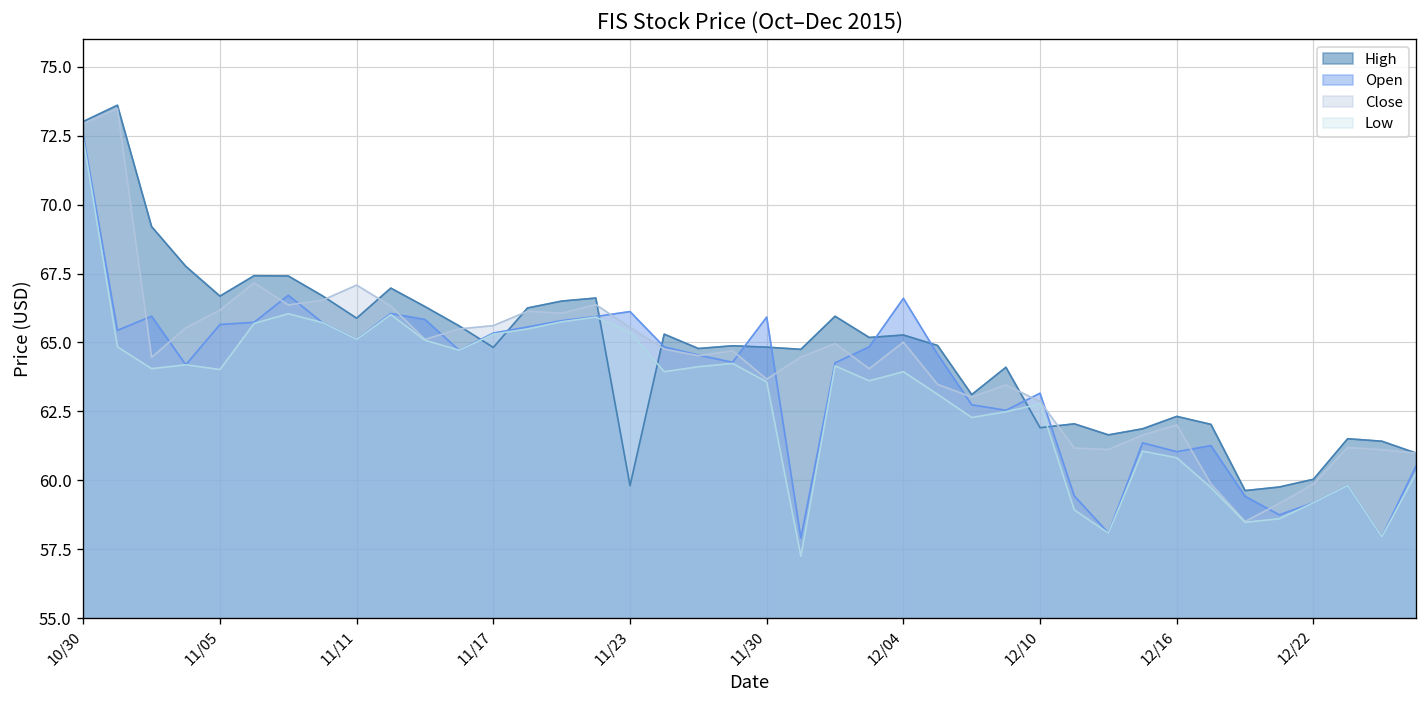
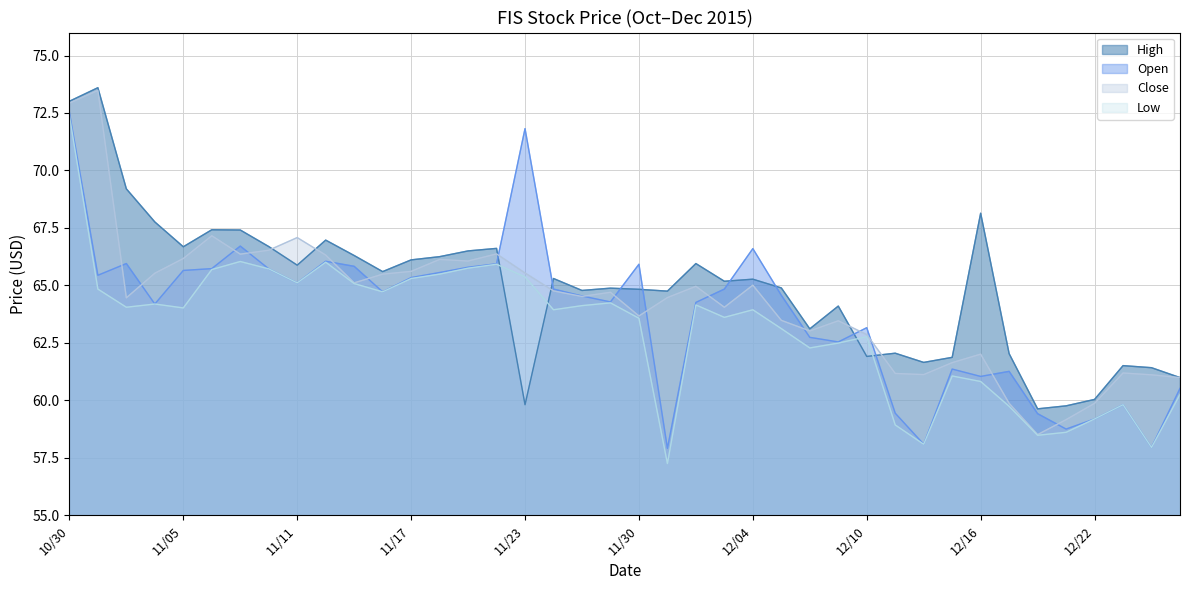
  {
    "High": {
      "11/05": 66.7,
      "11/11": 65.9,
-     "11/17": 64.8,
+     "11/17": 66.1,
      "11/23": 59.8,
      "11/30": 64.8,
      "12/04": 65.3,
      "12/10": 61.9,
-     "12/16": 62.3,
+     "12/16": 68.1,
      "12/22": 60.0
    },
    "Open": {
      "10/30": 72.5,
      "11/05": 65.7,
-     "11/23": 66.1,
+     "11/23": 71.8,
      "11/30": 65.9,
      "12/04": 66.6,
      "12/10": 63.2,
      "12/16": 61.0
    }
  }
